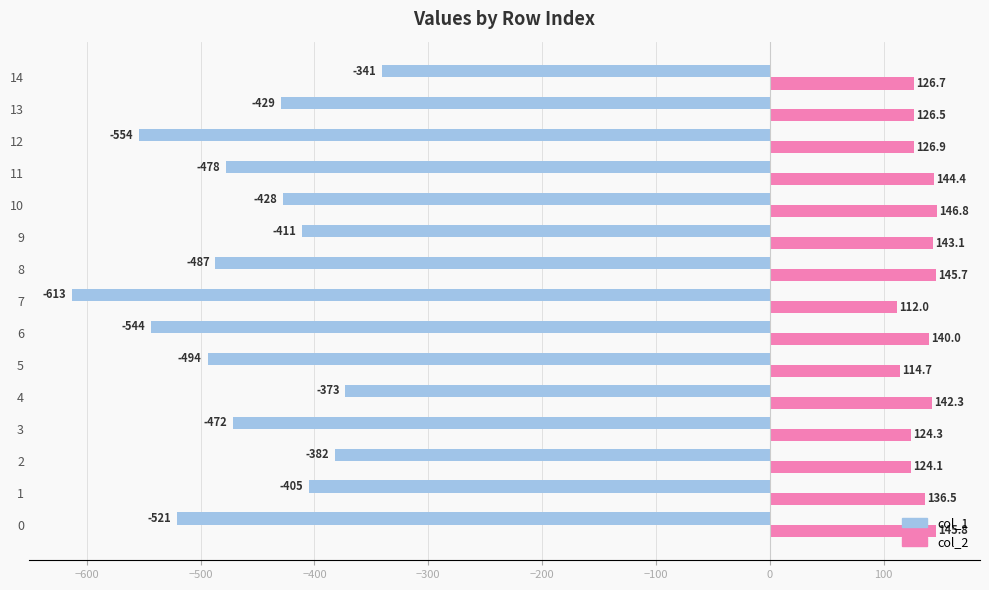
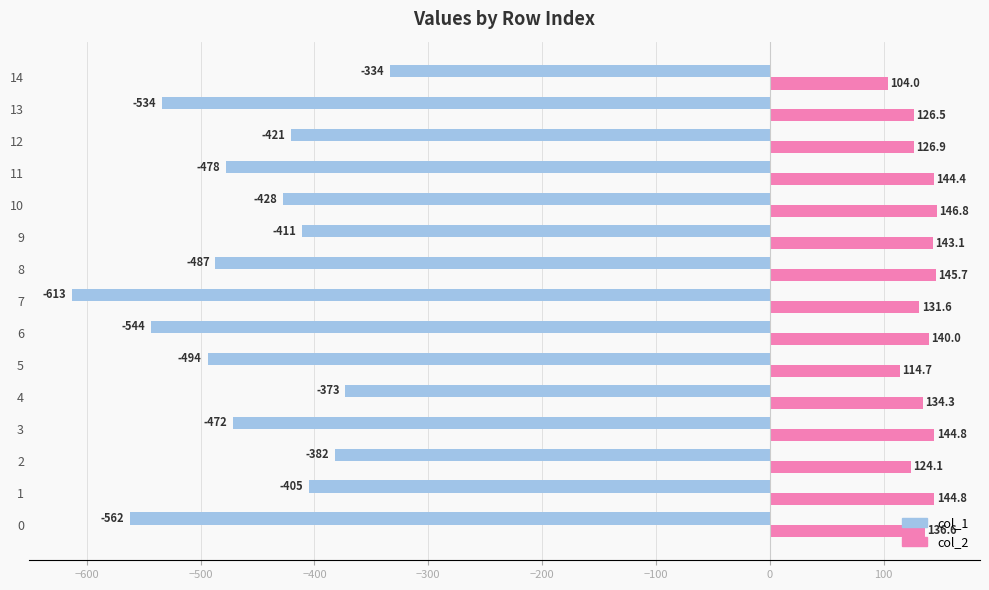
  {
    "col_1": {
-     "14": -341,
-     "13": -429,
-     "12": -554,
+     "14": -334,
+     "13": -534,
+     "12": -421,
      "11": -478,
      "10": -428,
      "9": -411,
      "8": -487,
      "7": -613,
      "6": -544,
      "5": -494,
      "4": -373,
      "3": -472,
      "2": -382,
      "1": -405,
-     "0": -521
+     "0": -562
    },
    "col_2": {
-     "14": 126.7,
+     "14": 104.0,
      "13": 126.5,
      "12": 126.9,
      "11": 144.4,
      "10": 146.8,
      "9": 143.1,
      "8": 145.7,
-     "7": 112.0,
+     "7": 131.6,
      "6": 140.0,
      "5": 114.7,
-     "4": 142.3,
-     "3": 124.3,
+     "4": 134.3,
+     "3": 144.8,
      "2": 124.1,
-     "1": 136.5,
-     "0": 145.8
+     "1": 144.8,
+     "0": 136.6
    }
  }
